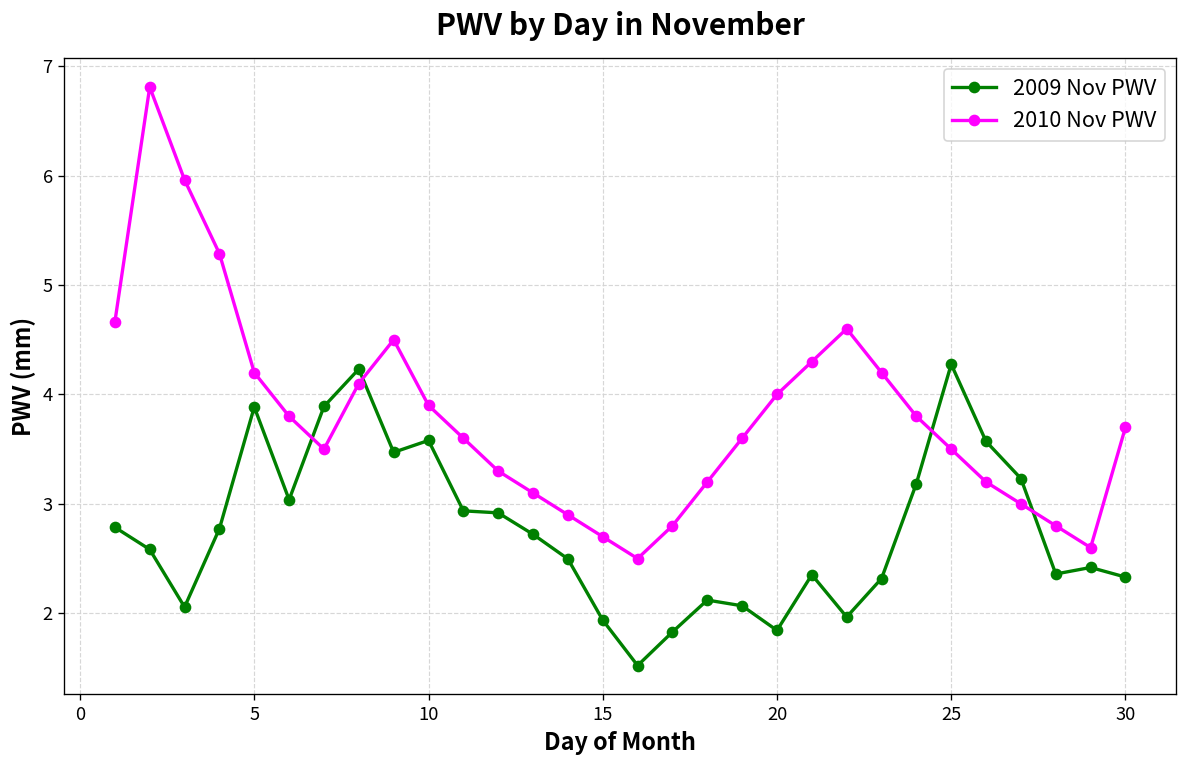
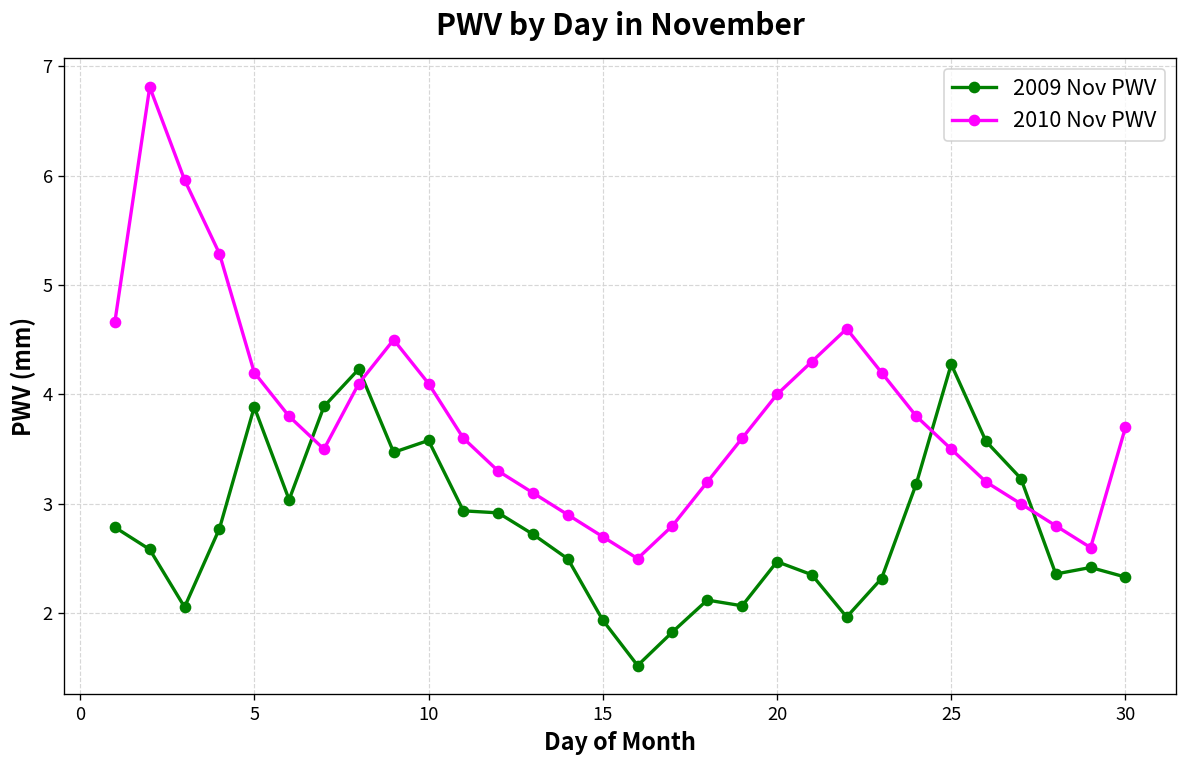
  {
    "2009 Nov PWV": {
      "5": 3.9,
      "10": 3.6,
      "15": 1.9,
-     "20": 1.8,
+     "20": 2.5,
      "25": 4.3,
      "30": 2.3
    },
    "2010 Nov PWV": {
      "5": 4.2,
-     "10": 3.9,
+     "10": 4.1,
      "15": 2.7,
      "20": 4.0,
      "25": 3.5,
      "30": 3.7
    }
  }
